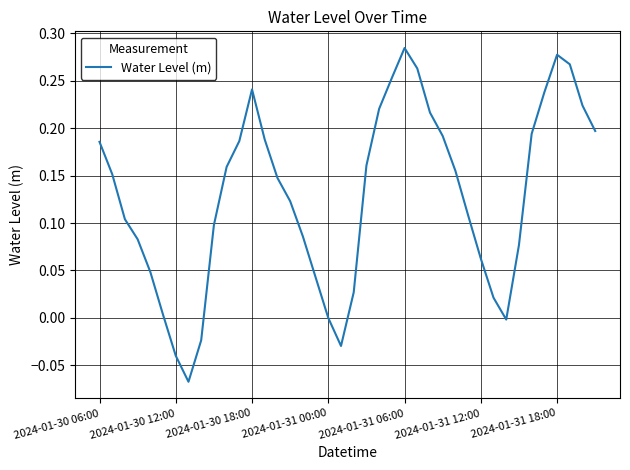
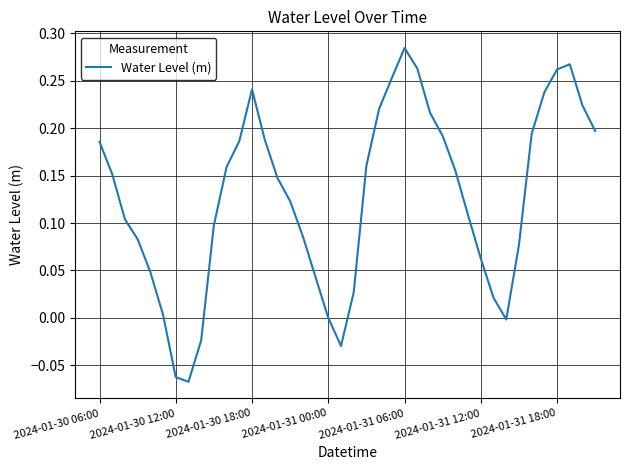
  {
    "2024-01-30 06:00": 0.19,
-   "2024-01-30 12:00": -0.04,
+   "2024-01-30 12:00": -0.06,
    "2024-01-30 18:00": 0.24,
    "2024-01-31 00:00": 0.00,
    "2024-01-31 06:00": 0.28,
    "2024-01-31 12:00": 0.06,
-   "2024-01-31 18:00": 0.28
+   "2024-01-31 18:00": 0.26
  }
